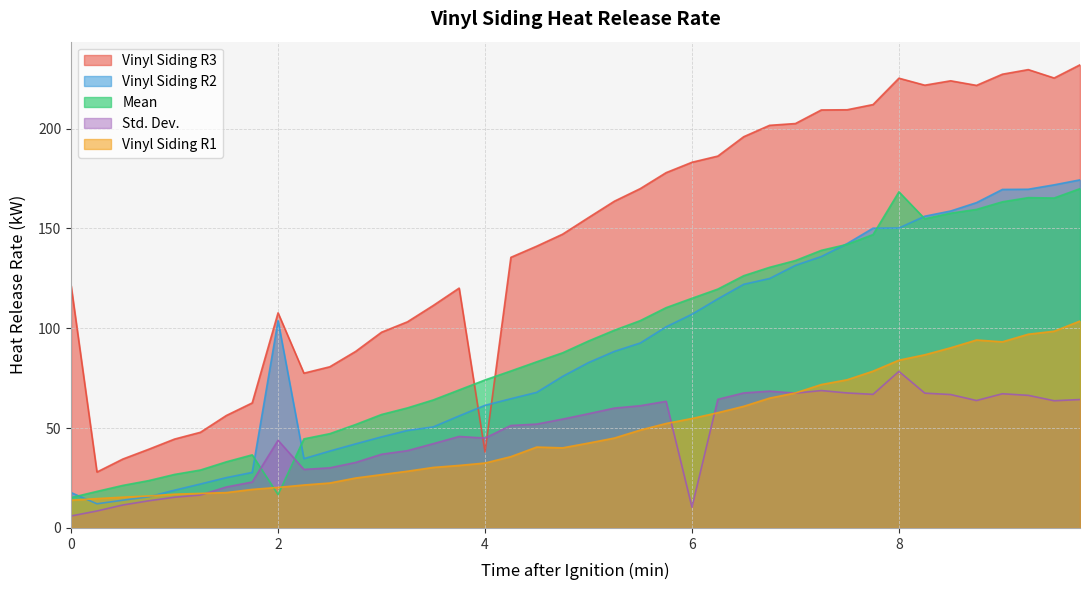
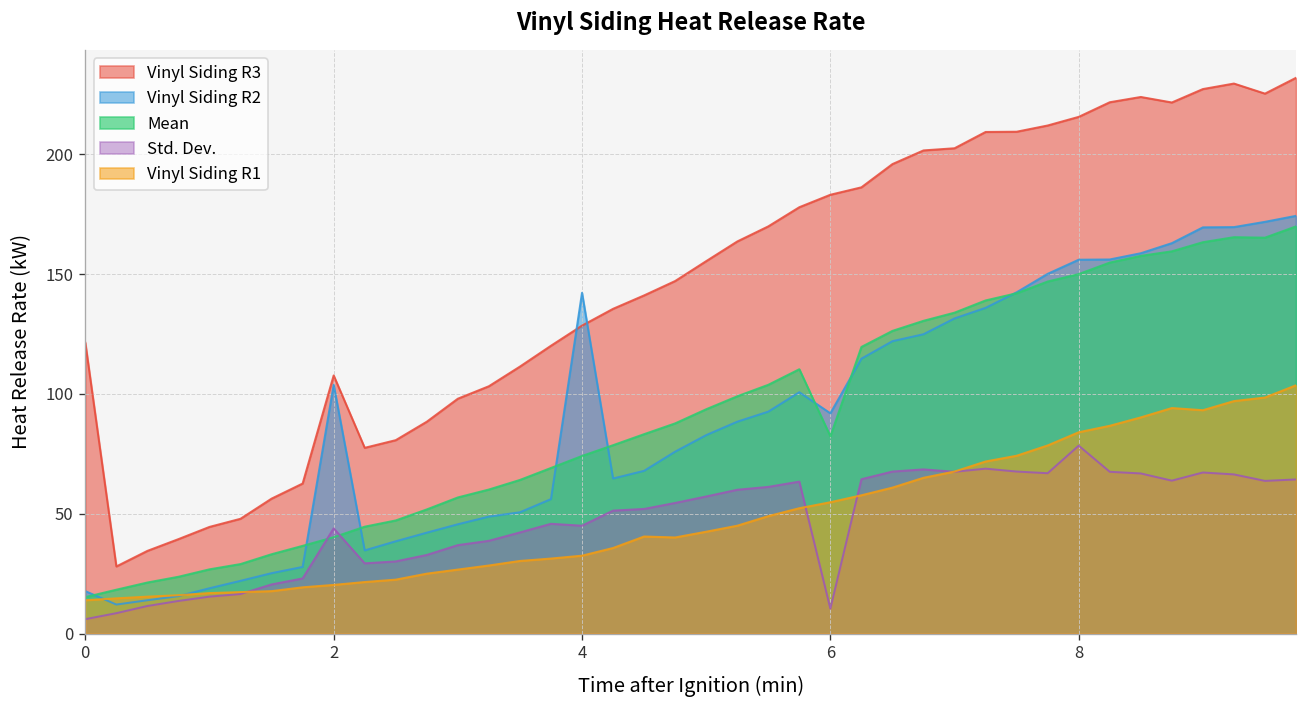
  {
    "Vinyl Siding R3": {
      "0": 121,
      "2": 108,
-     "4": 38,
+     "4": 129,
      "6": 183,
-     "8": 225
+     "8": 216
    },
    "Vinyl Siding R2": {
      "0": 18,
      "2": 104,
-     "4": 61,
-     "6": 107,
-     "8": 150
+     "4": 142,
+     "6": 92,
+     "8": 156
    },
    "Mean": {
      "0": 15,
-     "2": 17,
+     "2": 40,
      "4": 74,
-     "6": 115,
-     "8": 168
+     "6": 82,
+     "8": 150
    },
    "Std. Dev.": {
      "0": 6,
      "2": 44,
      "4": 45,
      "6": 10,
      "8": 78
    },
    "Vinyl Siding R1": {
      "0": 14,
      "2": 20,
      "4": 33,
      "6": 55,
      "8": 84
    }
  }
